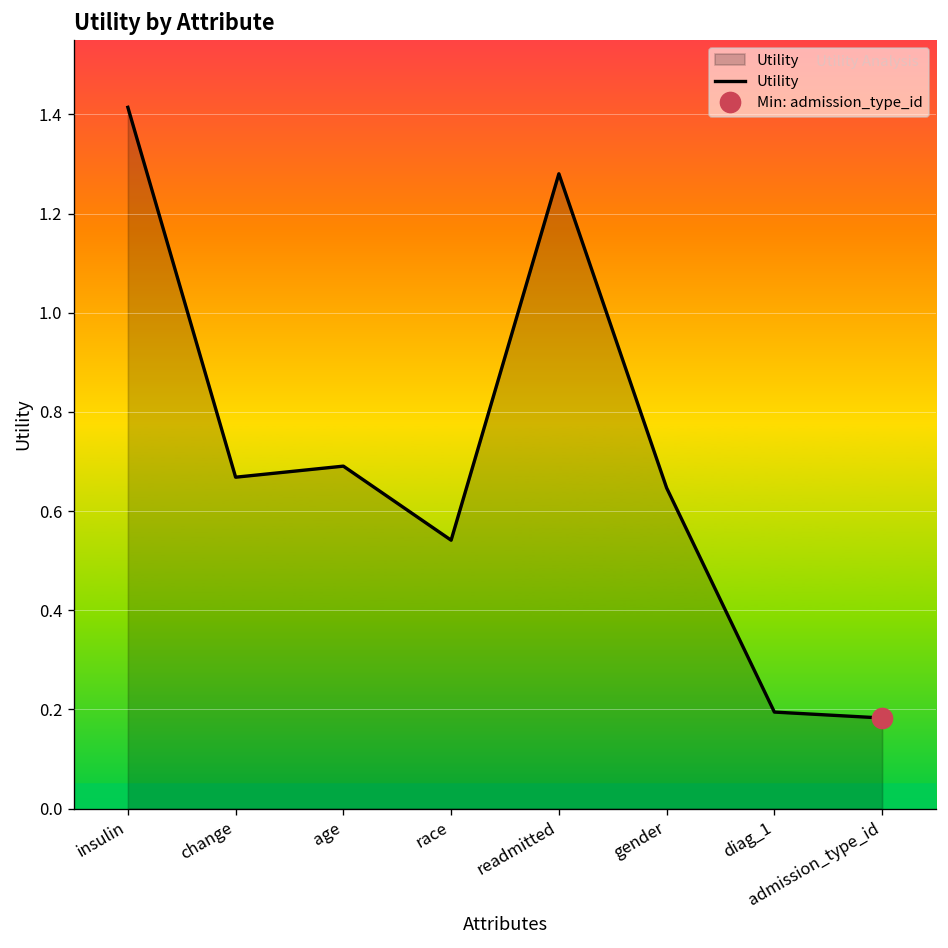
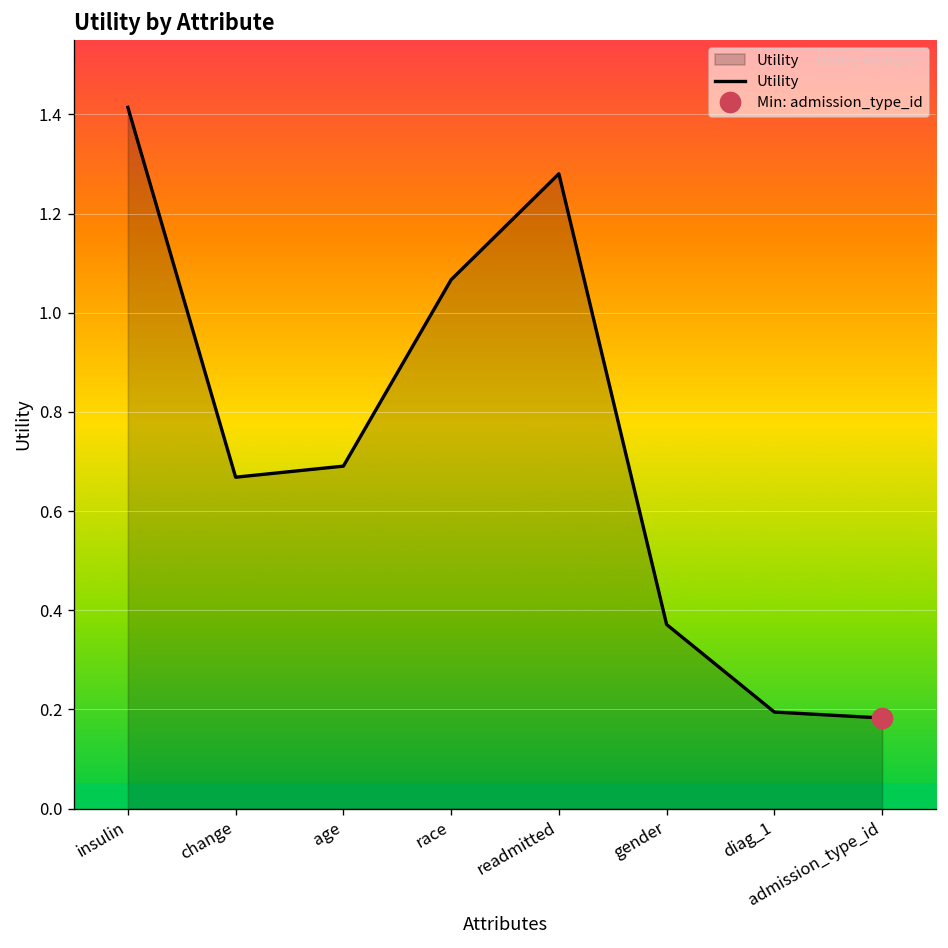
  {
    "Utility": {
      "insulin": 1.41,
      "change": 0.67,
      "age": 0.69,
-     "race": 0.54,
+     "race": 1.07,
      "readmitted": 1.28,
-     "gender": 0.65,
+     "gender": 0.37,
      "diag_1": 0.19
    }
  }
